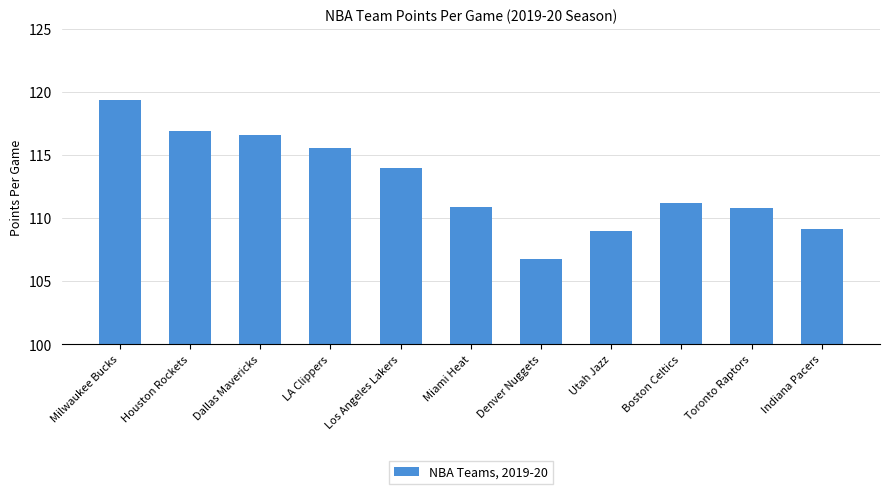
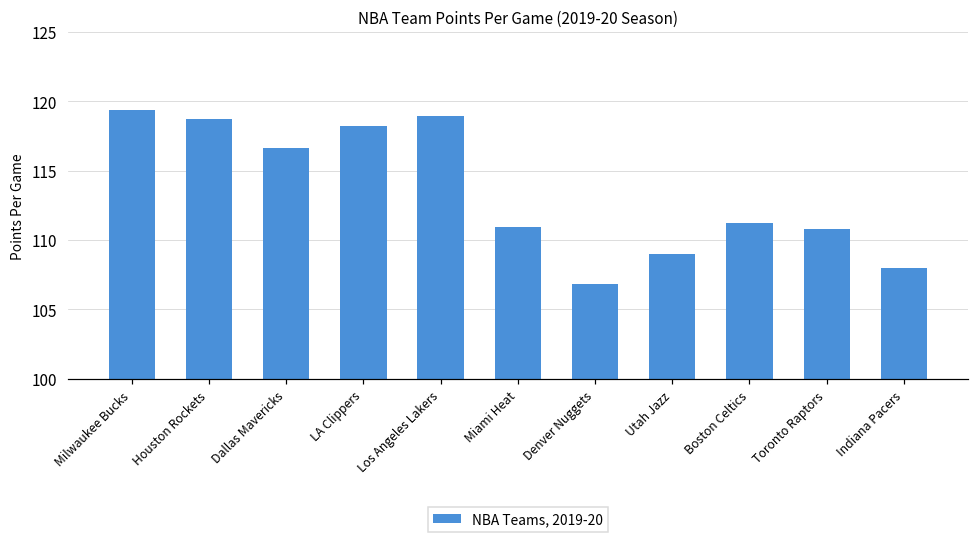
  {
    "Milwaukee Bucks": 119.4,
-   "Houston Rockets": 116.9,
+   "Houston Rockets": 118.7,
    "Dallas Mavericks": 116.6,
-   "LA Clippers": 115.6,
-   "Los Angeles Lakers": 114.0,
+   "LA Clippers": 118.2,
+   "Los Angeles Lakers": 118.9,
    "Miami Heat": 110.9,
    "Denver Nuggets": 106.8,
    "Utah Jazz": 109.0,
    "Boston Celtics": 111.2,
    "Toronto Raptors": 110.8,
-   "Indiana Pacers": 109.2
+   "Indiana Pacers": 108.0
  }
